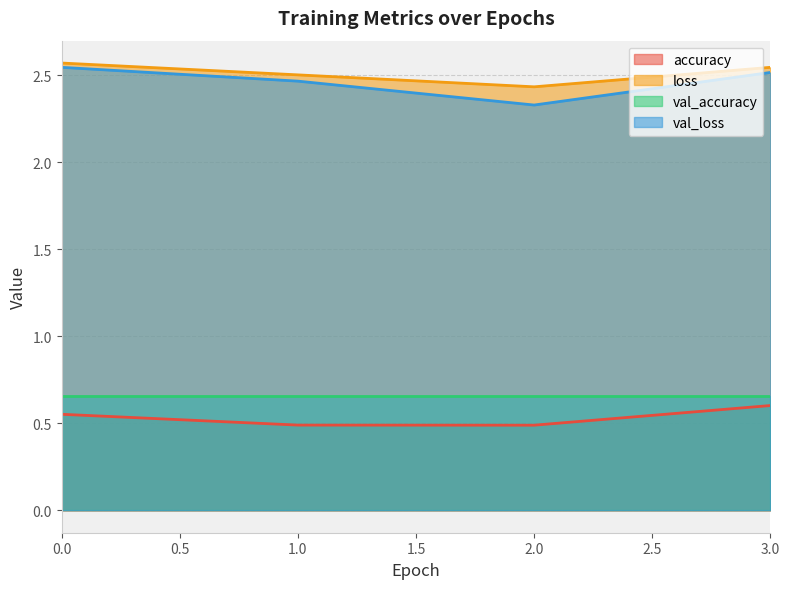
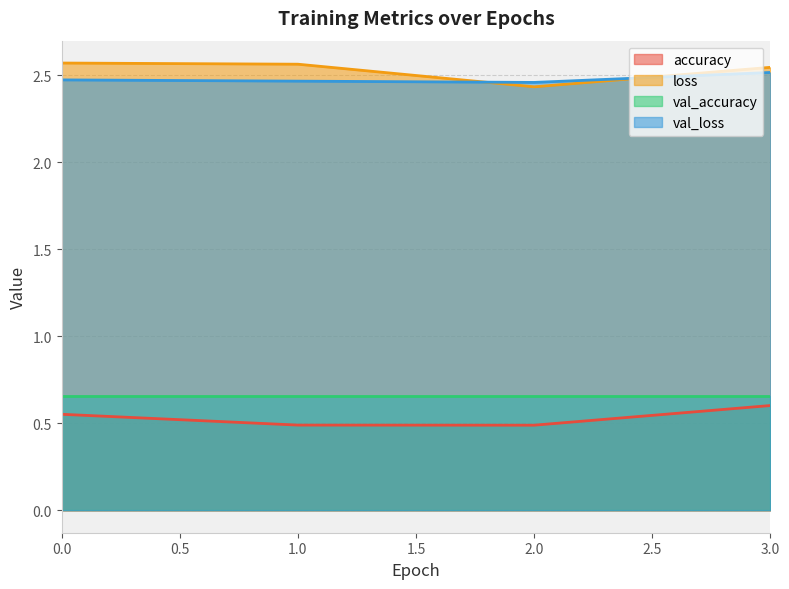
  {
    "accuracy": {
      "0.0": 0.55,
      "1.0": 0.49,
      "2.0": 0.49,
      "3.0": 0.60
    },
    "loss": {
      "0.0": 2.57,
-     "1.0": 2.50,
+     "1.0": 2.56,
      "2.0": 2.43,
      "3.0": 2.55
    },
    "val_accuracy": {
      "0.0": 0.65,
      "1.0": 0.65,
      "2.0": 0.65,
      "3.0": 0.65
    },
    "val_loss": {
-     "0.0": 2.55,
+     "0.0": 2.47,
      "1.0": 2.47,
-     "2.0": 2.33,
+     "2.0": 2.46,
      "3.0": 2.52
    }
  }
